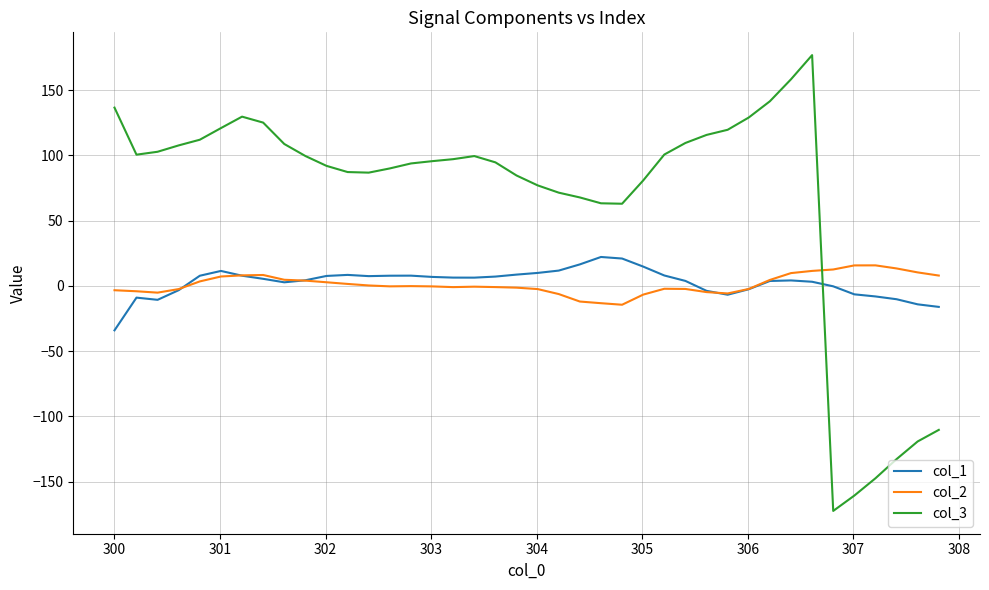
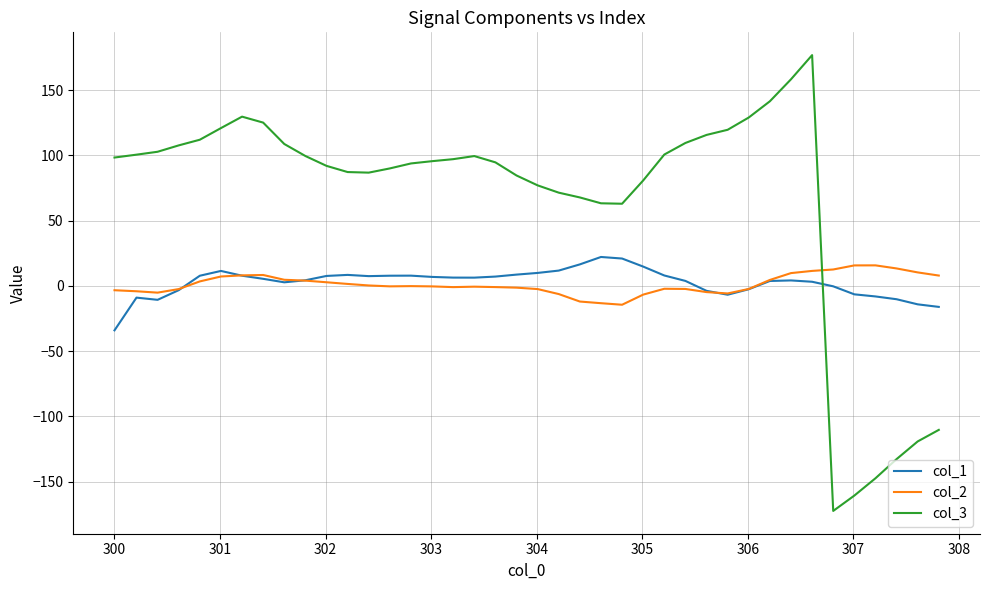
  {
    "col_1": {
      "300": -34
    },
    "col_2": {
      "300": -3
    },
    "col_3": {
-     "300": 137
+     "300": 98
    }
  }
